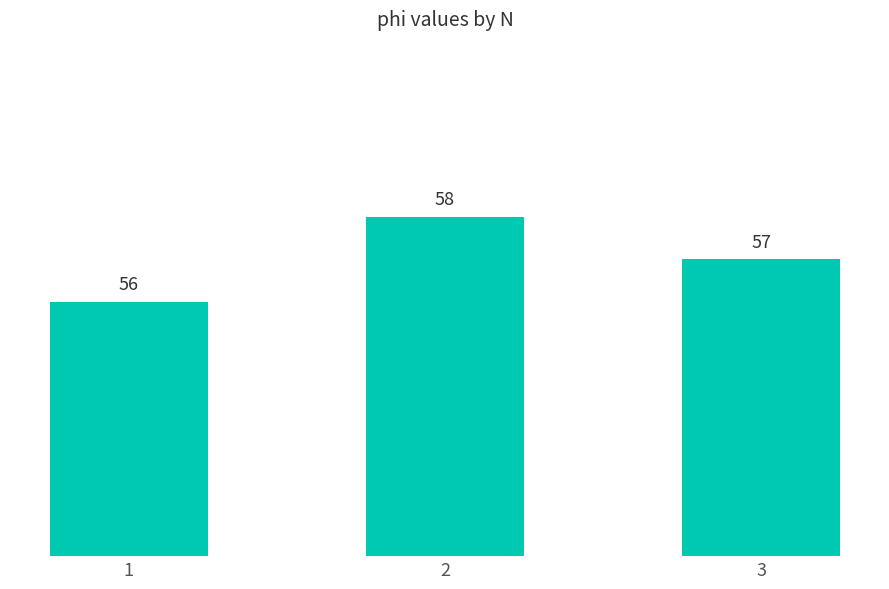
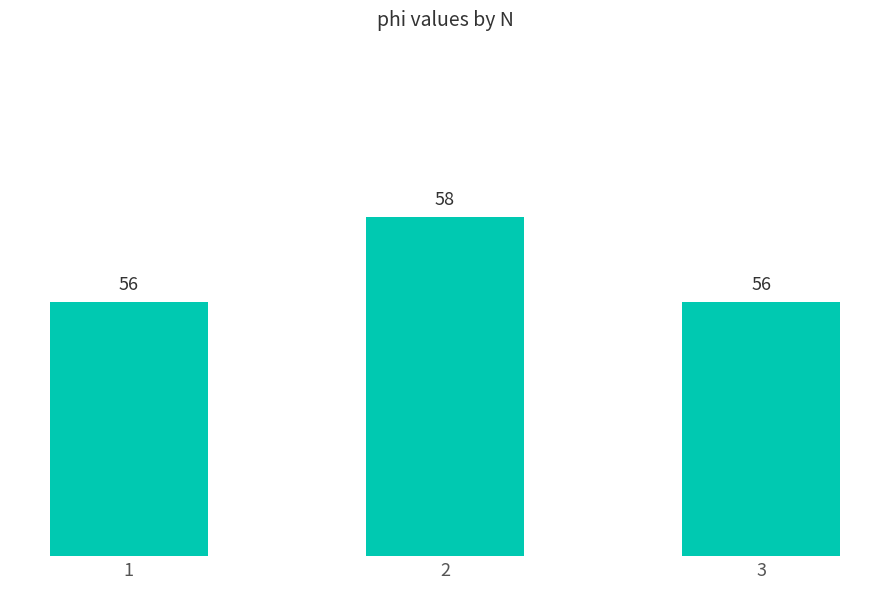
  {
    "1": 56,
    "2": 58,
-   "3": 57
+   "3": 56
  }
